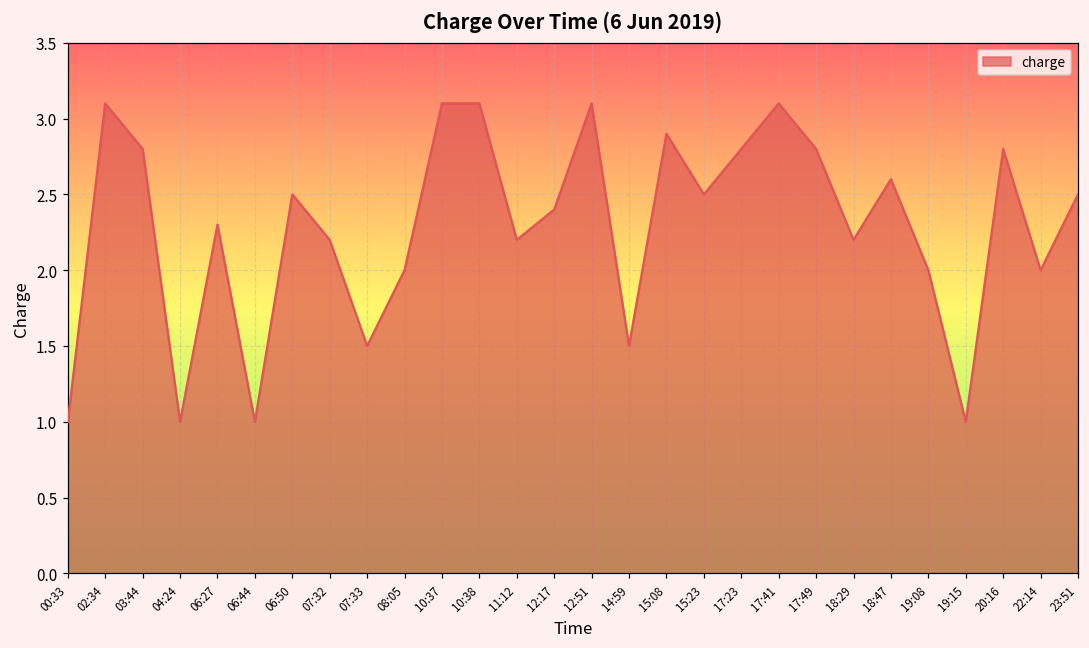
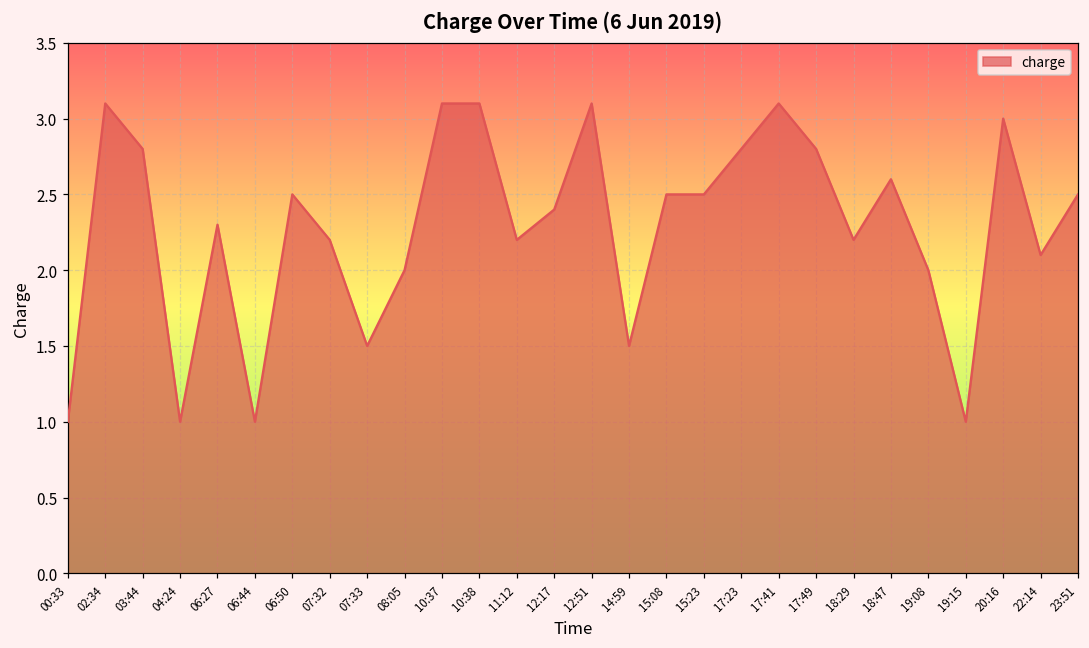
  {
    "00:33": 1.0,
    "02:34": 3.1,
    "03:44": 2.8,
    "04:24": 1.0,
    "06:27": 2.3,
    "06:44": 1.0,
    "06:50": 2.5,
    "07:32": 2.2,
    "07:33": 1.5,
    "08:05": 2.0,
    "10:37": 3.1,
    "10:38": 3.1,
    "11:12": 2.2,
    "12:17": 2.4,
    "12:51": 3.1,
    "14:59": 1.5,
-   "15:08": 2.9,
+   "15:08": 2.5,
    "15:23": 2.5,
    "17:23": 2.8,
    "17:41": 3.1,
    "17:49": 2.8,
    "18:29": 2.2,
    "18:47": 2.6,
    "19:08": 2.0,
    "19:15": 1.0,
-   "20:16": 2.8,
-   "22:14": 2.0,
+   "20:16": 3.0,
+   "22:14": 2.1,
    "23:51": 2.5
  }
